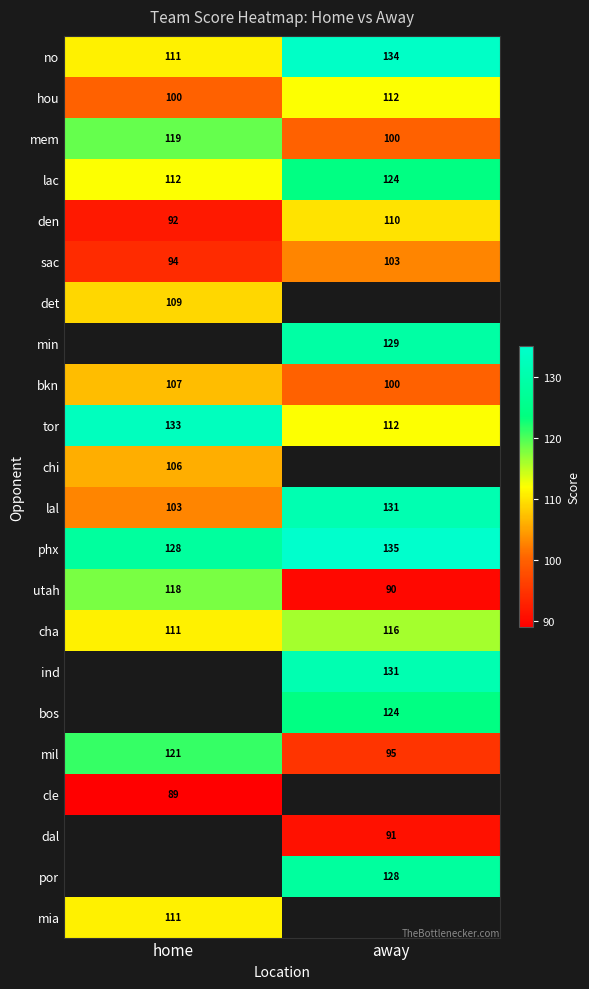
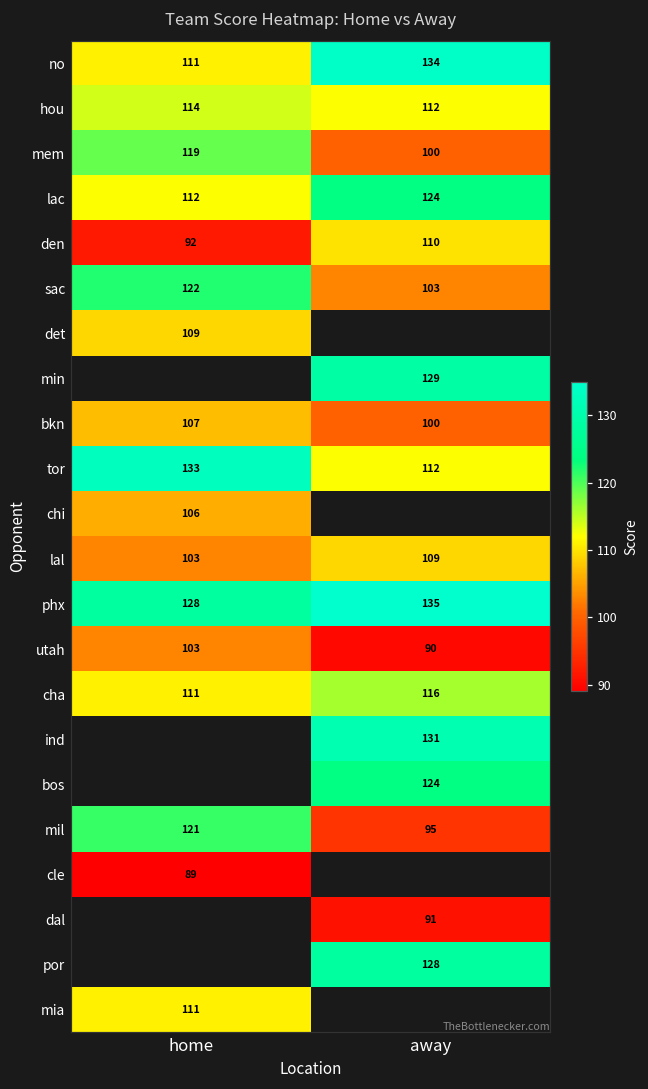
  {
    "no": {
      "home": 111,
      "away": 134
    },
    "hou": {
-     "home": 100,
+     "home": 114,
      "away": 112
    },
    "mem": {
      "home": 119,
      "away": 100
    },
    "lac": {
      "home": 112,
      "away": 124
    },
    "den": {
      "home": 92,
      "away": 110
    },
    "sac": {
-     "home": 94,
+     "home": 122,
      "away": 103
    },
    "det": {
      "home": 109
    },
    "min": {
      "away": 129
    },
    "bkn": {
      "home": 107,
      "away": 100
    },
    "tor": {
      "home": 133,
      "away": 112
    },
    "chi": {
      "home": 106
    },
    "lal": {
      "home": 103,
-     "away": 131
+     "away": 109
    },
    "phx": {
      "home": 128,
      "away": 135
    },
    "utah": {
-     "home": 118,
+     "home": 103,
      "away": 90
    },
    "cha": {
      "home": 111,
      "away": 116
    },
    "ind": {
      "away": 131
    },
    "bos": {
      "away": 124
    },
    "mil": {
      "home": 121,
      "away": 95
    },
    "cle": {
      "home": 89
    },
    "dal": {
      "away": 91
    },
    "por": {
      "away": 128
    },
    "mia": {
      "home": 111
    }
  }
